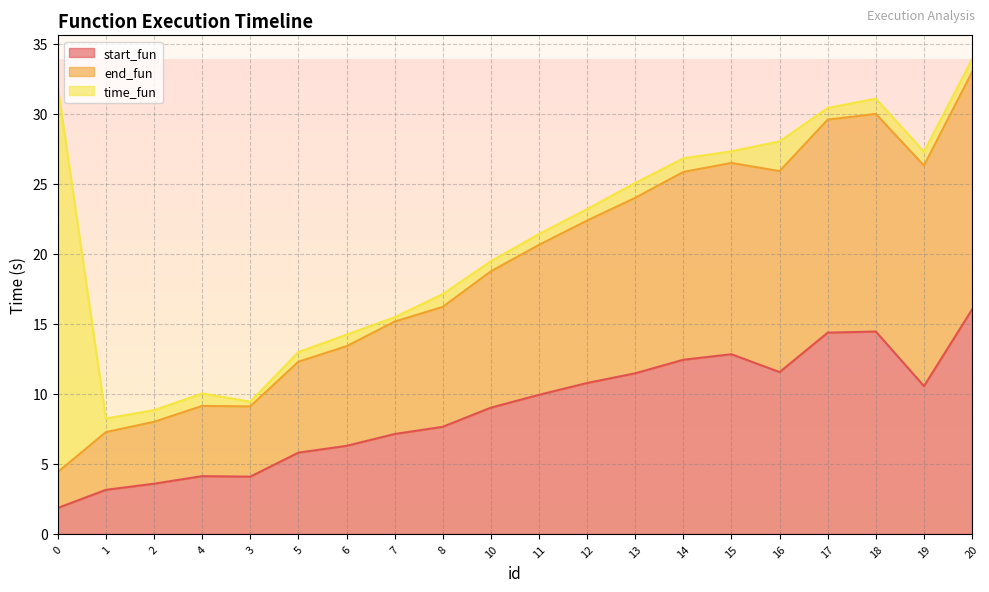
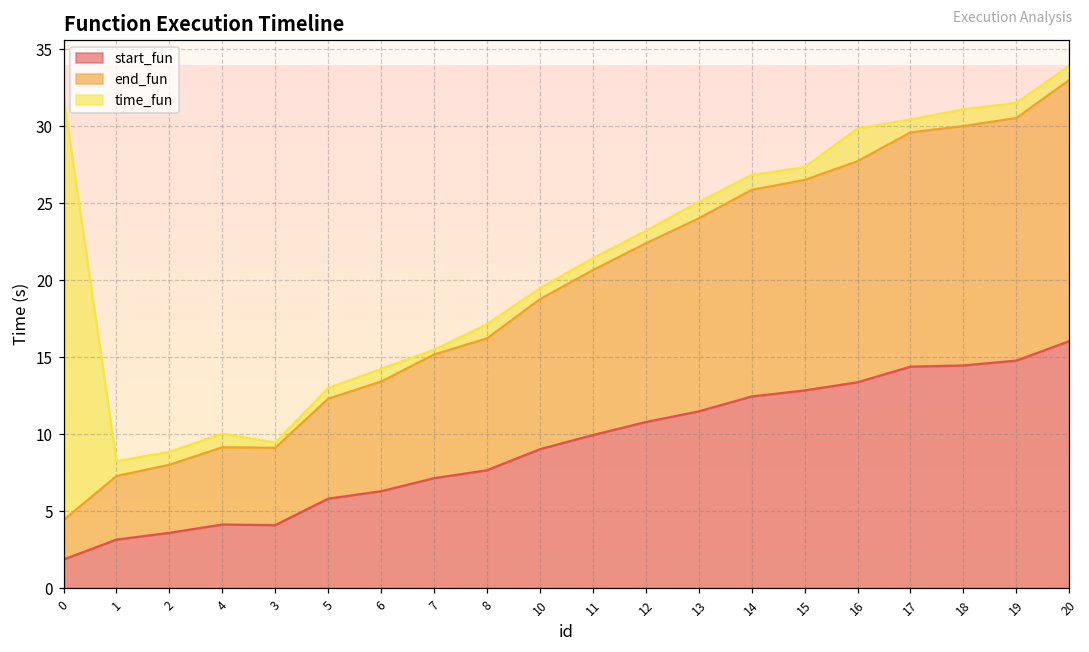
  {
    "start_fun": {
      "0": 1.9,
      "1": 3.1,
      "2": 3.6,
      "4": 4.1,
      "3": 4.1,
      "5": 5.8,
      "6": 6.3,
      "7": 7.1,
      "8": 7.6,
      "10": 9.0,
      "11": 9.9,
      "12": 10.8,
      "13": 11.5,
      "14": 12.4,
      "15": 12.8,
-     "16": 11.6,
+     "16": 13.4,
      "17": 14.4,
      "18": 14.4,
-     "19": 10.5,
+     "19": 14.8,
      "20": 16.0
    },
    "end_fun": {
      "0": 2.6,
      "1": 4.1,
      "2": 4.4,
      "4": 5.0,
      "3": 5.0,
      "5": 6.5,
      "6": 7.1,
      "7": 8.0,
      "8": 8.6,
      "10": 9.7,
      "11": 10.7,
      "12": 11.6,
      "13": 12.5,
      "14": 13.4,
      "15": 13.7,
      "16": 14.3,
      "17": 15.2,
      "18": 15.5,
      "19": 15.7,
      "20": 16.9
    },
    "time_fun": {
      "0": 27.5,
      "1": 1.0,
      "2": 0.8,
      "4": 0.9,
      "3": 0.3,
      "5": 0.7,
      "6": 0.8,
      "7": 0.3,
      "8": 0.9,
      "10": 0.7,
      "11": 0.8,
      "12": 0.8,
      "13": 1.1,
      "14": 1.0,
      "15": 0.8,
      "16": 2.1,
      "17": 0.8,
      "18": 1.1,
      "19": 1.0,
      "20": 0.9
    }
  }
